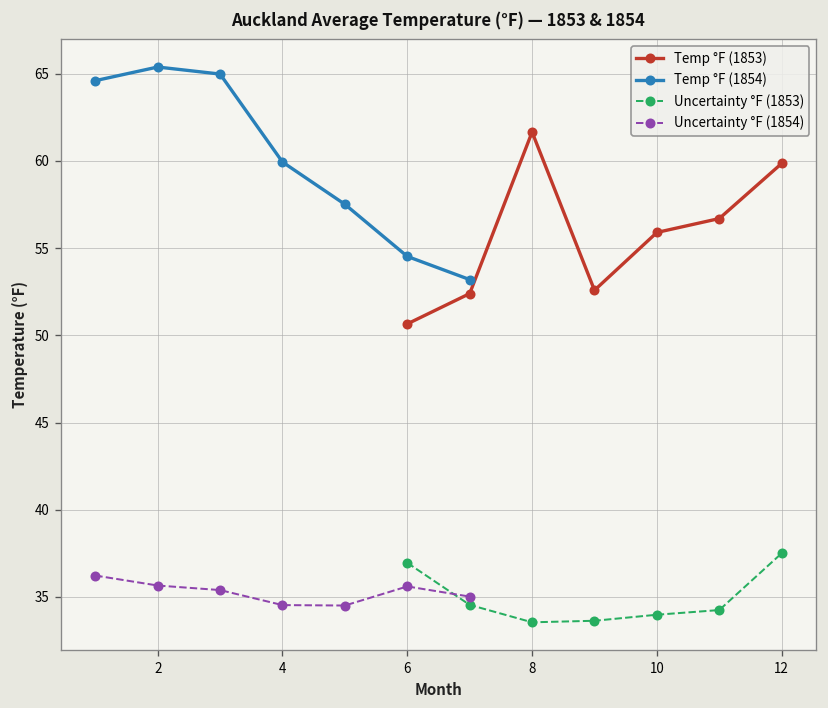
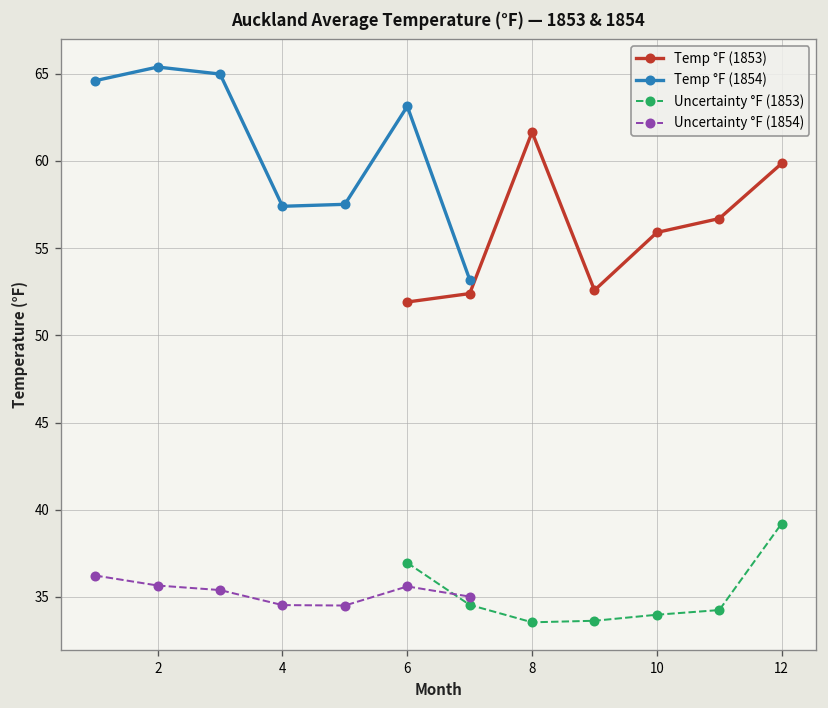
  {
    "Temp °F (1853)": {
-     "6": 50.7,
+     "6": 51.9,
      "8": 61.6,
      "10": 55.9,
      "12": 59.8
    },
    "Temp °F (1854)": {
      "2": 65.4,
-     "4": 59.9,
-     "6": 54.5
+     "4": 57.4,
+     "6": 63.1
    },
    "Uncertainty °F (1853)": {
      "6": 37.0,
      "8": 33.5,
      "10": 34.0,
-     "12": 37.5
+     "12": 39.2
    },
    "Uncertainty °F (1854)": {
      "2": 35.7,
      "4": 34.5,
      "6": 35.6
    }
  }
